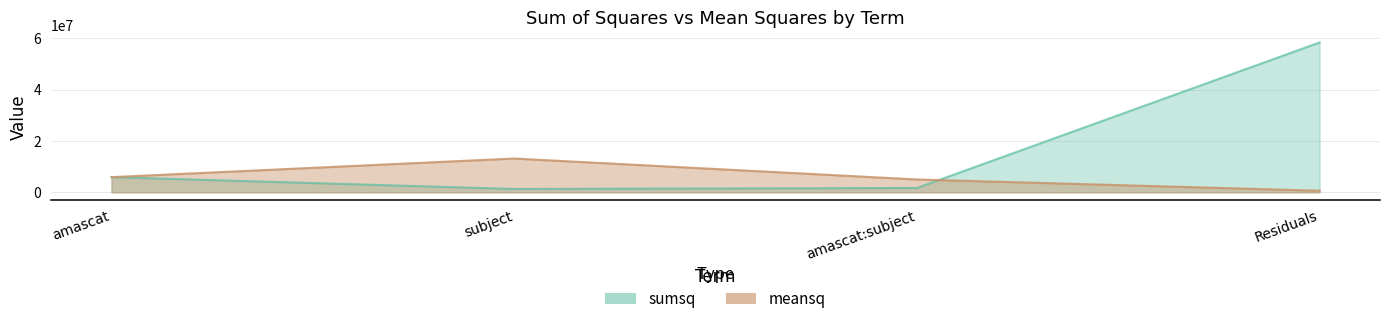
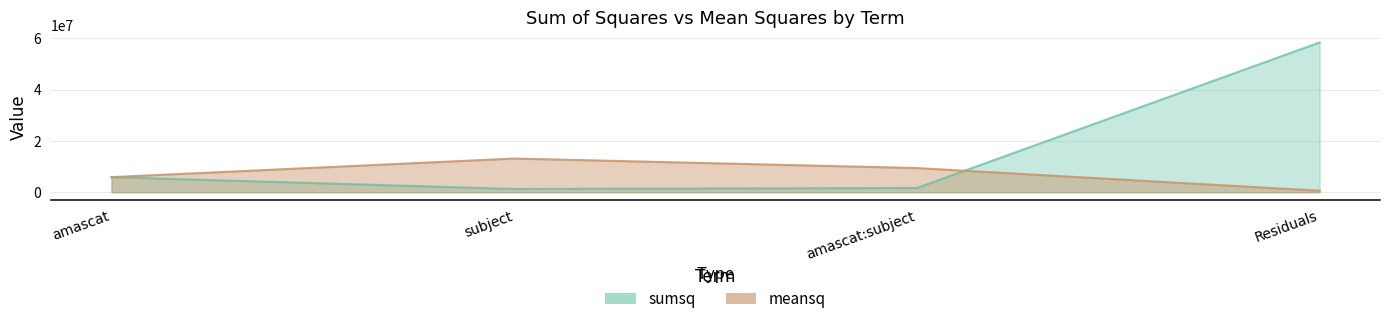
  {
    "sumsq": {
      "subject": 1000000,
      "amascat:subject": 2000000,
      "Residuals": 58000000
    },
    "meansq": {
      "subject": 13000000,
-     "amascat:subject": 5000000,
+     "amascat:subject": 9000000,
      "Residuals": 1000000
    }
  }
